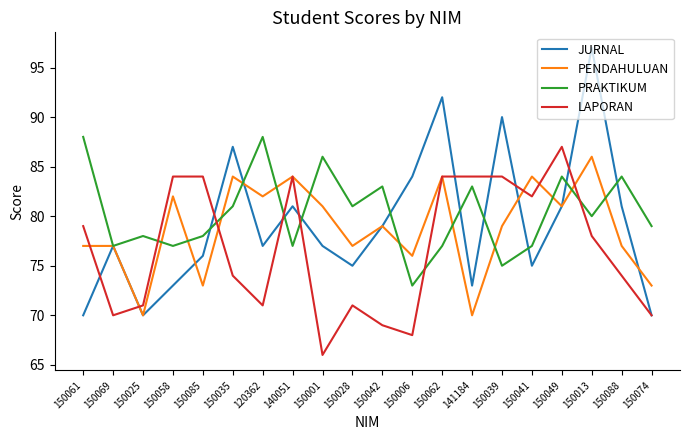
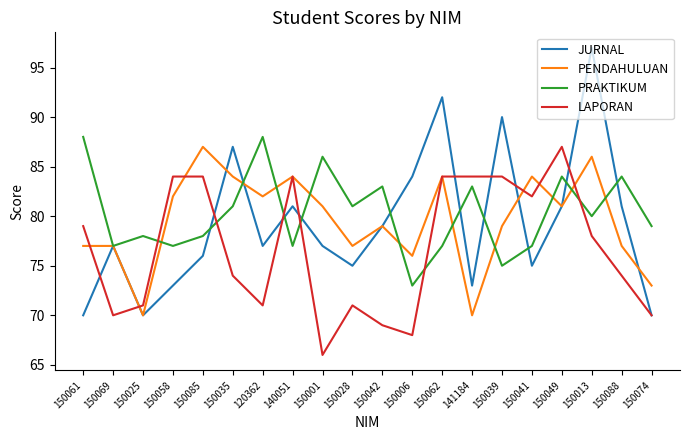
  {
    "JURNAL": {
      "150061": 70,
      "150058": 73,
      "150085": 76,
      "150035": 87,
      "120362": 77,
      "140051": 81,
      "150001": 77,
      "150028": 75,
      "150006": 84,
      "150062": 92,
      "141184": 73,
      "150039": 90,
      "150041": 75,
      "150088": 81
    },
    "PENDAHULUAN": {
      "150061": 77,
      "150058": 82,
-     "150085": 73,
+     "150085": 87,
      "150035": 84,
      "120362": 82,
      "150001": 81,
      "150028": 77,
      "150006": 76,
      "141184": 70,
      "150039": 79,
      "150041": 84,
      "150013": 86,
      "150088": 77,
      "150074": 73
    },
    "PRAKTIKUM": {
      "150061": 88,
      "150025": 78,
      "150058": 77,
      "150085": 78,
      "150035": 81,
      "120362": 88,
      "140051": 77,
      "150001": 86,
      "150028": 81,
      "150042": 83,
      "150006": 73,
      "150062": 77,
      "141184": 83,
      "150039": 75,
      "150041": 77,
      "150049": 84,
      "150013": 80,
      "150088": 84,
      "150074": 79
    },
    "LAPORAN": {
      "150061": 79,
      "150069": 70,
      "150025": 71,
      "150058": 84,
      "150085": 84,
      "150035": 74,
      "120362": 71,
      "150001": 66,
      "150028": 71,
      "150042": 69,
      "150006": 68,
      "141184": 84,
      "150039": 84,
      "150041": 82,
      "150049": 87,
      "150013": 78,
      "150088": 74
    }
  }
